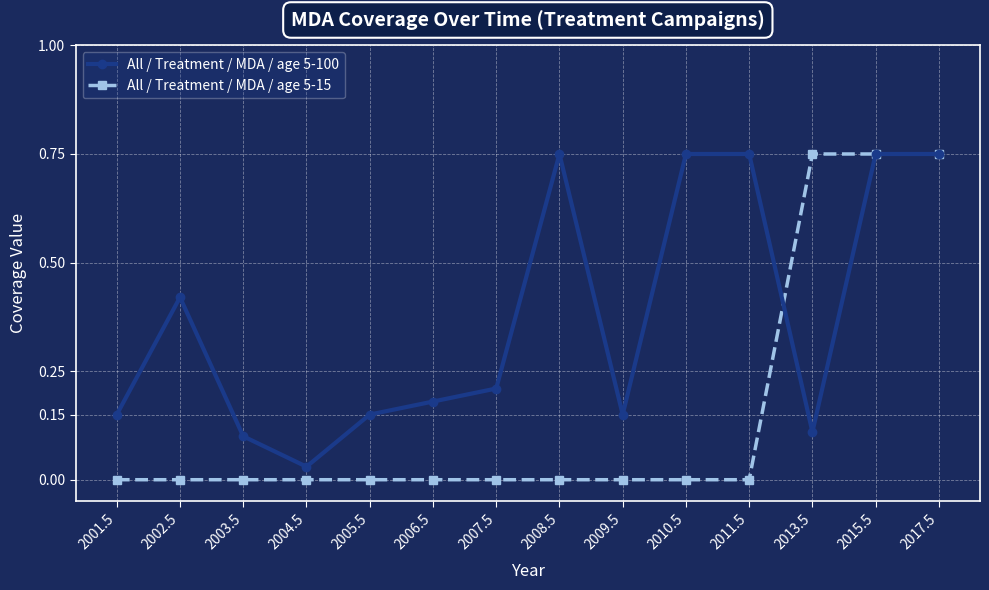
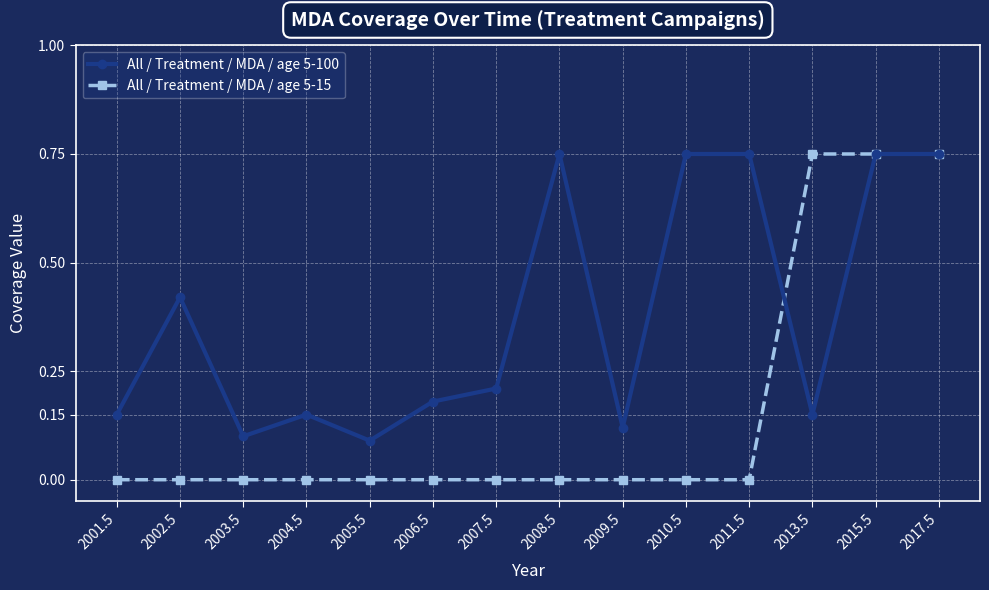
  {
    "All / Treatment / MDA / age 5-100": {
      "2001.5": 0.15,
      "2002.5": 0.42,
      "2003.5": 0.10,
-     "2004.5": 0.03,
-     "2005.5": 0.15,
+     "2004.5": 0.15,
+     "2005.5": 0.09,
      "2006.5": 0.18,
      "2007.5": 0.21,
      "2008.5": 0.75,
-     "2009.5": 0.15,
+     "2009.5": 0.12,
      "2010.5": 0.75,
      "2011.5": 0.75,
-     "2013.5": 0.11
+     "2013.5": 0.15
    },
    "All / Treatment / MDA / age 5-15": {
      "2001.5": 0.00,
      "2002.5": 0.00,
      "2003.5": 0.00,
      "2004.5": 0.00,
      "2005.5": 0.00,
      "2006.5": 0.00,
      "2007.5": 0.00,
      "2008.5": 0.00,
      "2009.5": 0.00,
      "2010.5": 0.00,
      "2011.5": 0.00,
      "2013.5": 0.75
    }
  }
